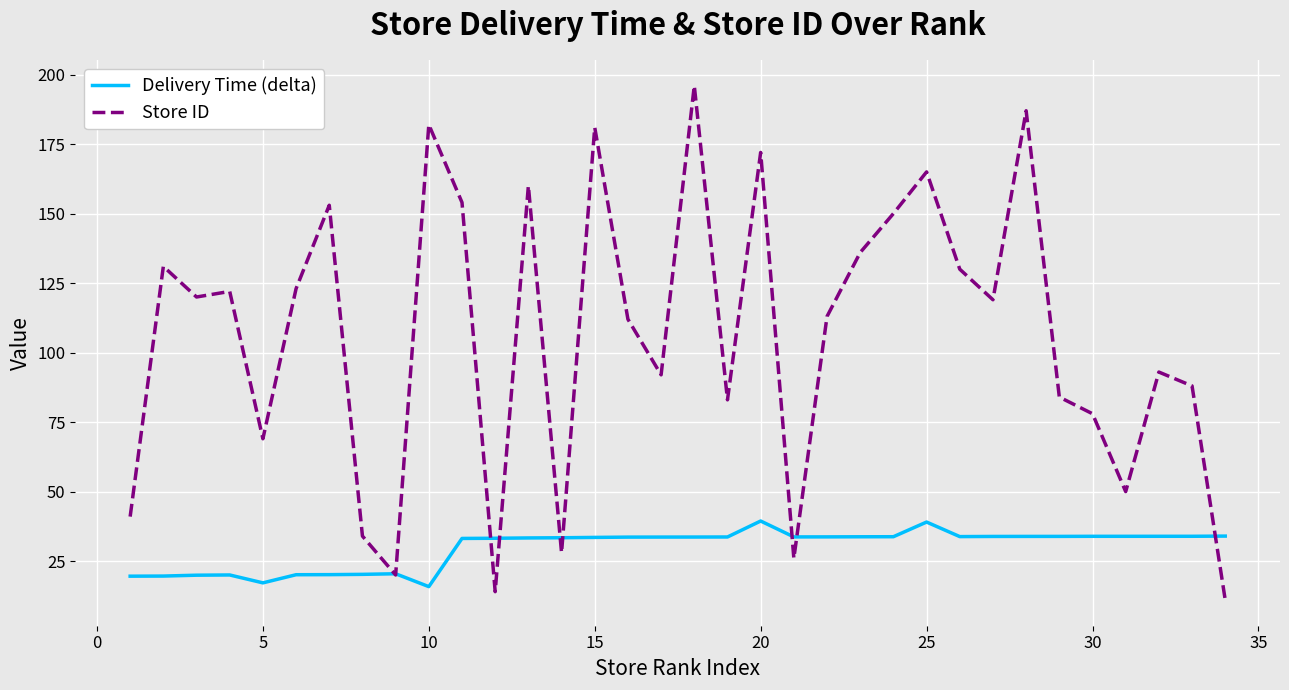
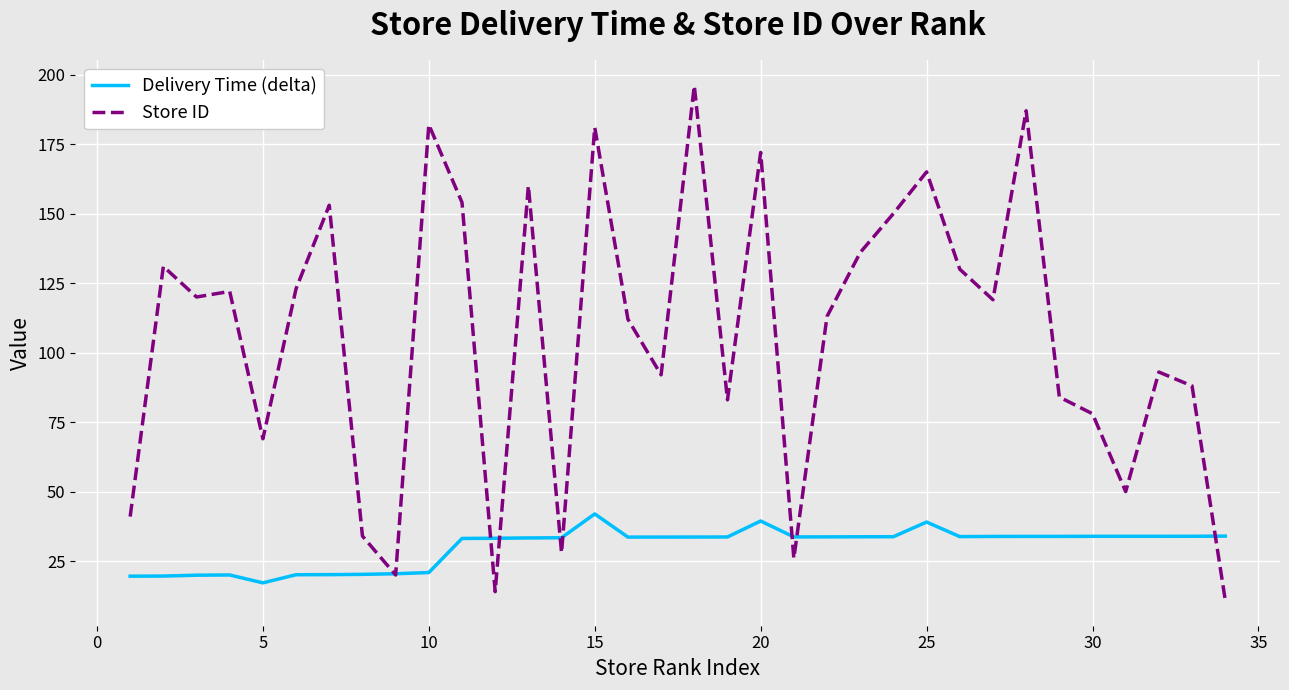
  {
    "Delivery Time (delta)": {
      "5": 17,
-     "10": 16,
-     "15": 34,
+     "10": 21,
+     "15": 42,
      "20": 39,
      "25": 39,
      "30": 34
    },
    "Store ID": {
      "5": 69,
      "10": 182,
      "15": 181,
      "20": 172,
      "25": 165,
      "30": 78
    }
  }
